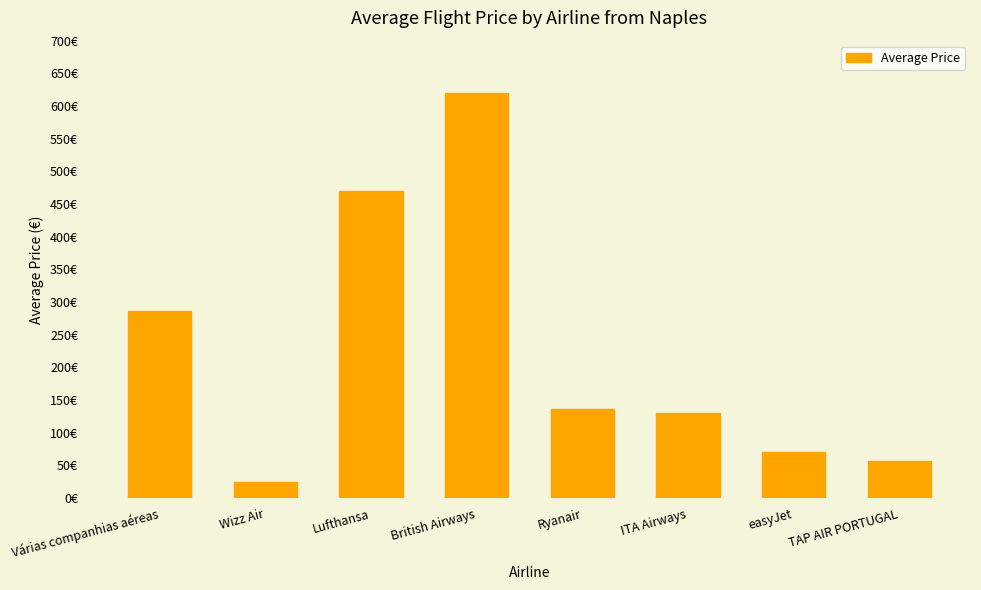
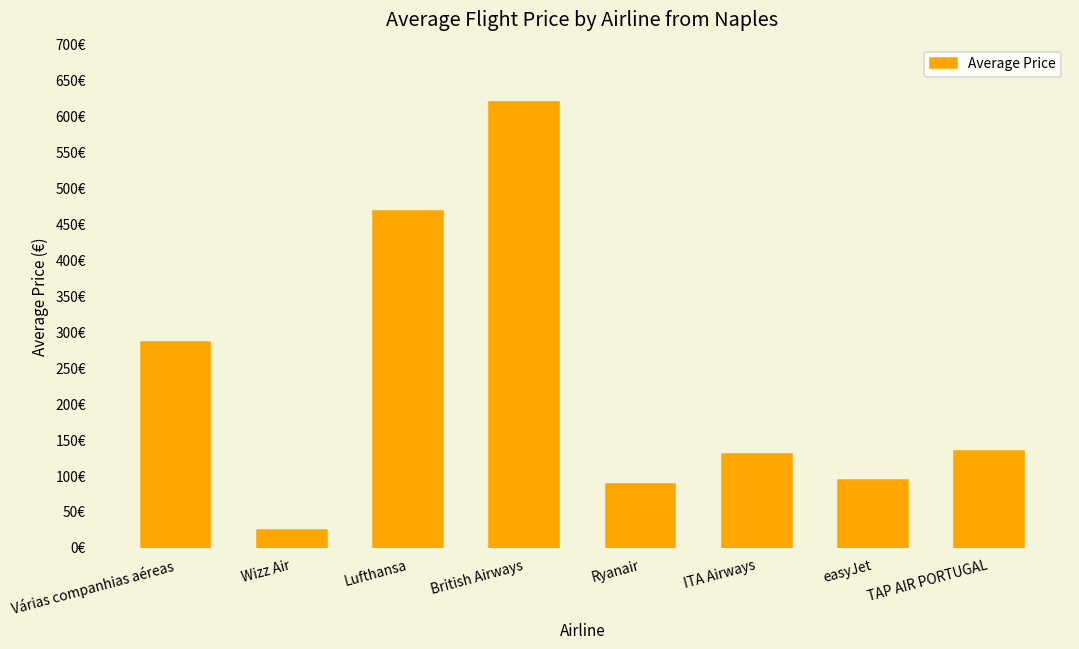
  {
    "Várias companhias aéreas": "290€",
    "Wizz Air": "20€",
    "Lufthansa": "470€",
    "British Airways": "620€",
-   "Ryanair": "140€",
+   "Ryanair": "90€",
    "ITA Airways": "130€",
-   "easyJet": "70€",
-   "TAP AIR PORTUGAL": "60€"
+   "easyJet": "90€",
+   "TAP AIR PORTUGAL": "140€"
  }
